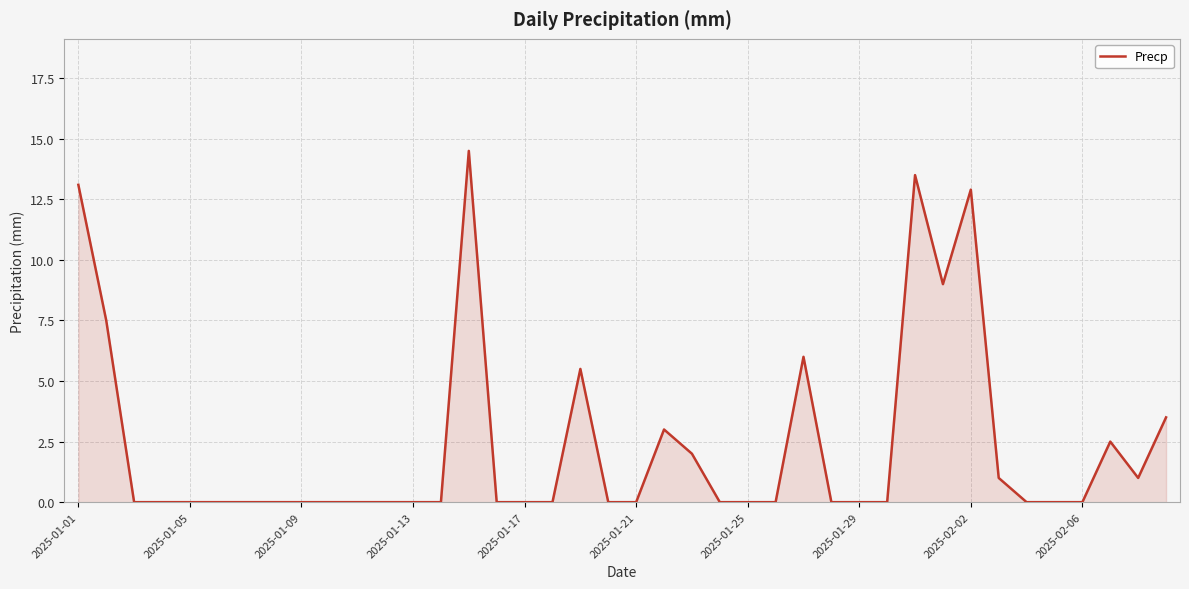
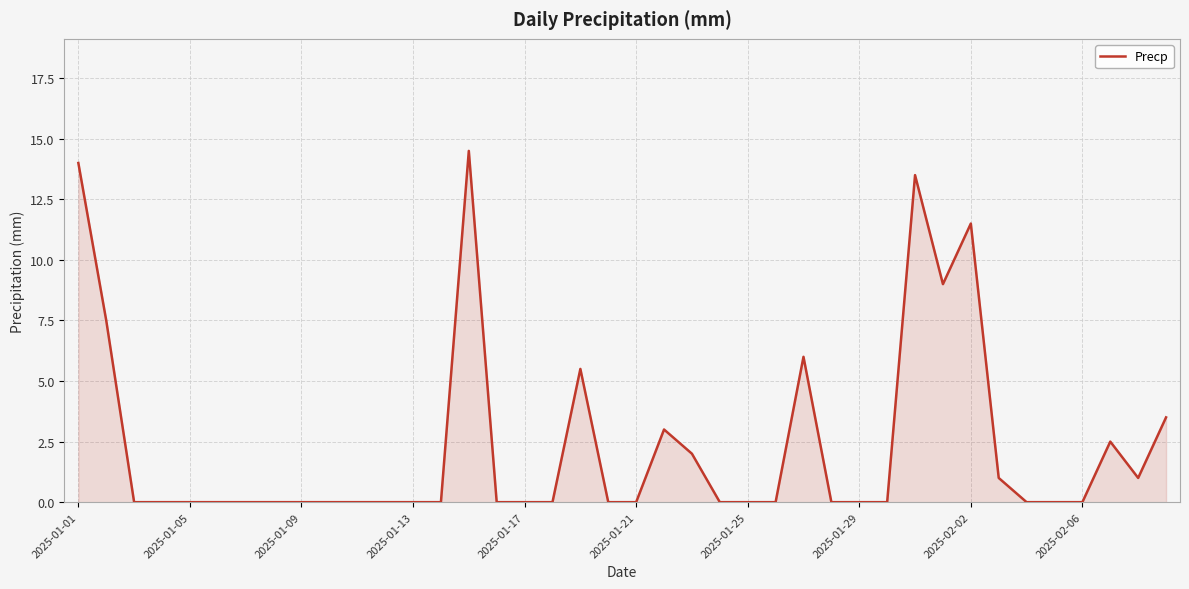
  {
-   "2025-01-01": 13.1,
+   "2025-01-01": 14.0,
    "2025-01-05": 0.0,
    "2025-01-09": 0.0,
    "2025-01-13": 0.0,
    "2025-01-17": 0.0,
    "2025-01-21": 0.0,
    "2025-01-25": 0.0,
    "2025-01-29": 0.0,
-   "2025-02-02": 12.9,
+   "2025-02-02": 11.5,
    "2025-02-06": 0.0
  }
